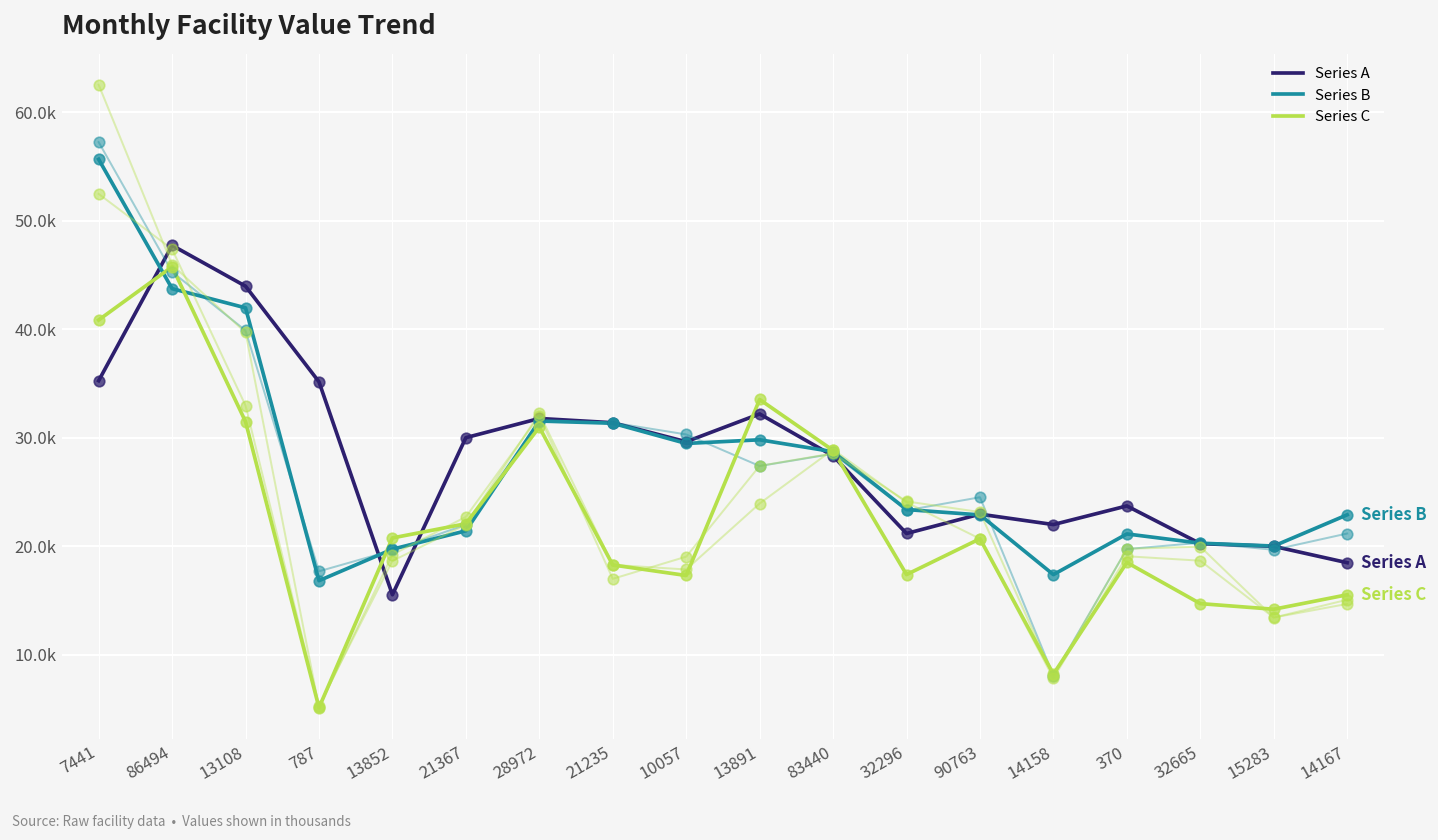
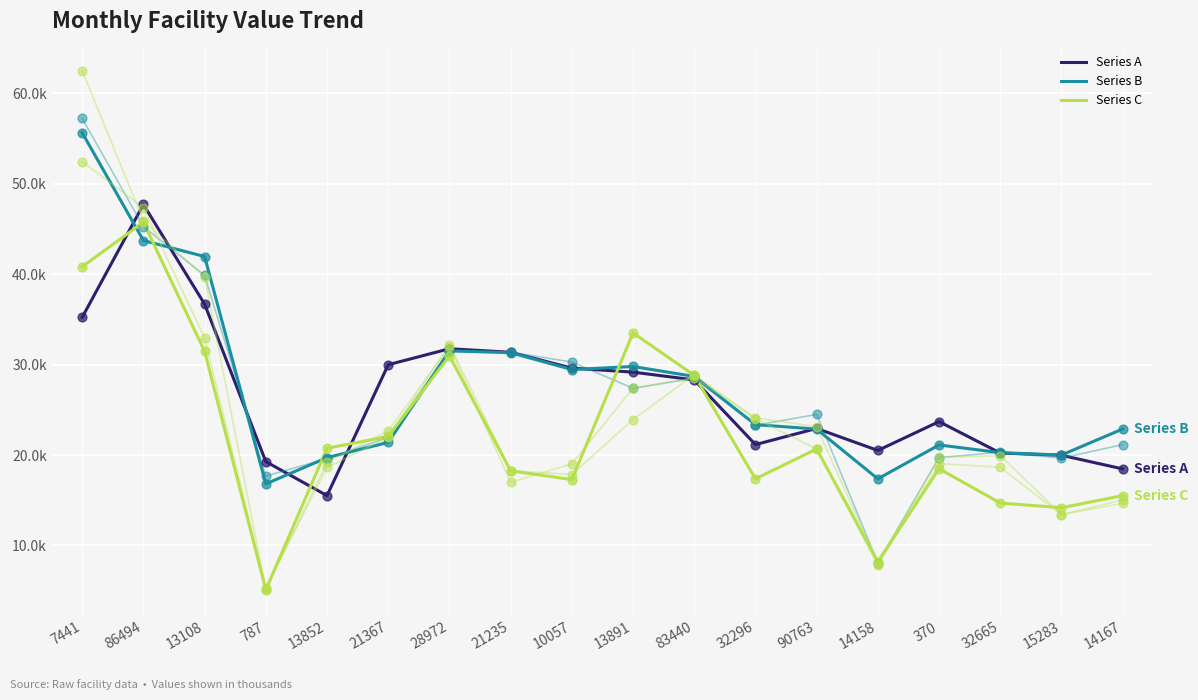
  {
    "Series A": {
      "7441": 35000,
      "86494": 48000,
-     "13108": 44000,
-     "787": 35000,
+     "13108": 37000,
+     "787": 19000,
      "13852": 16000,
      "21367": 30000,
-     "13891": 32000,
+     "13891": 29000,
      "32296": 21000,
-     "14158": 22000,
+     "14158": 21000,
      "370": 24000,
      "14167": 18000
    }
  }
